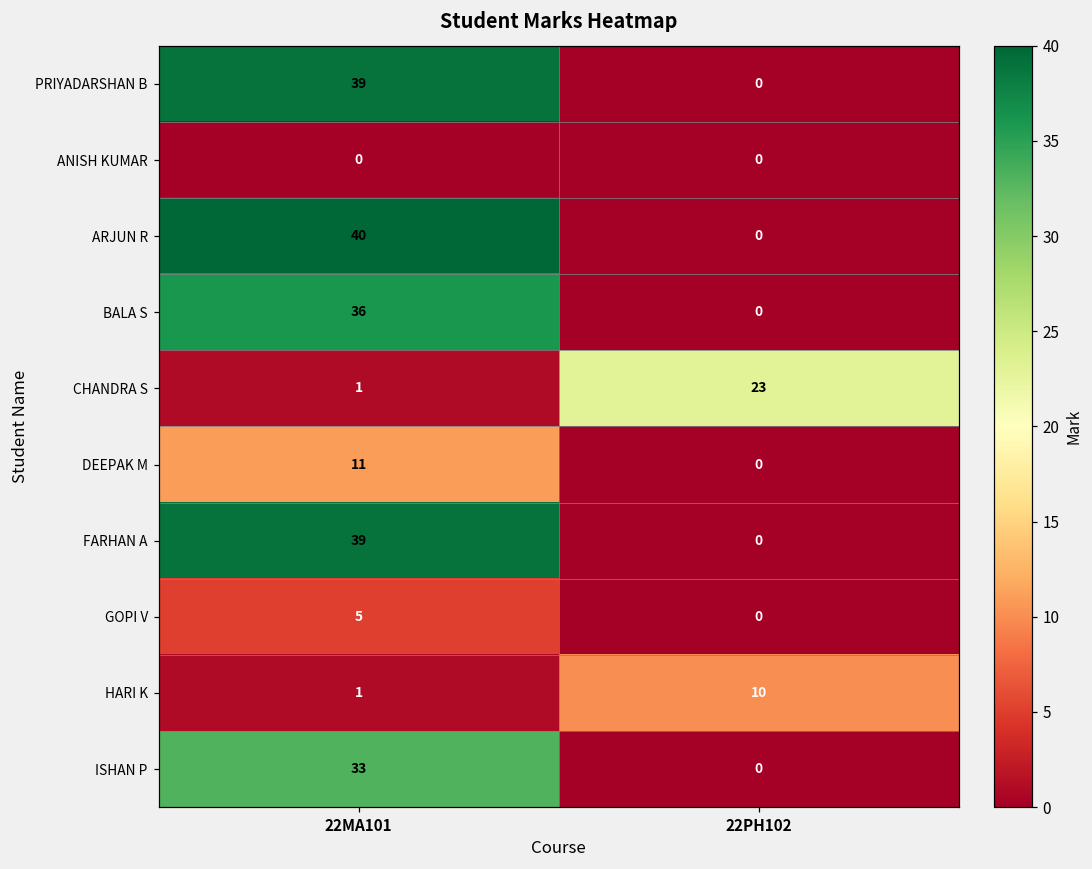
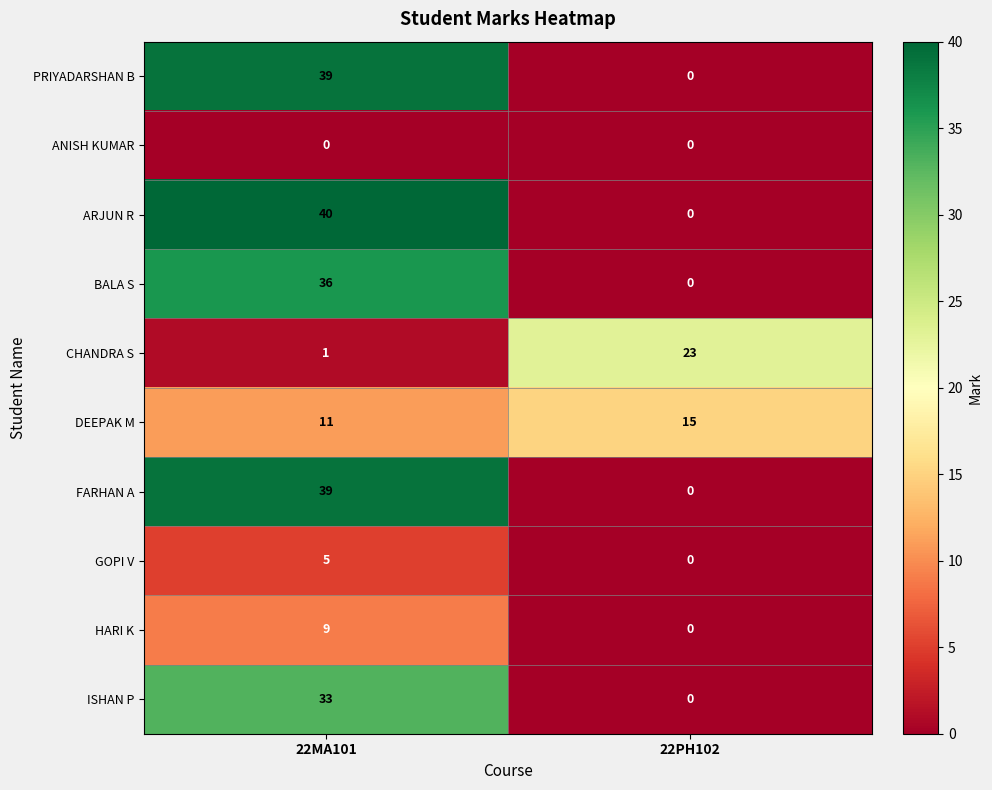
  {
    "PRIYADARSHAN B": {
      "22MA101": 39,
      "22PH102": 0
    },
    "ANISH KUMAR": {
      "22MA101": 0,
      "22PH102": 0
    },
    "ARJUN R": {
      "22MA101": 40,
      "22PH102": 0
    },
    "BALA S": {
      "22MA101": 36,
      "22PH102": 0
    },
    "CHANDRA S": {
      "22MA101": 1,
      "22PH102": 23
    },
    "DEEPAK M": {
      "22MA101": 11,
-     "22PH102": 0
+     "22PH102": 15
    },
    "FARHAN A": {
      "22MA101": 39,
      "22PH102": 0
    },
    "GOPI V": {
      "22MA101": 5,
      "22PH102": 0
    },
    "HARI K": {
-     "22MA101": 1,
-     "22PH102": 10
+     "22MA101": 9,
+     "22PH102": 0
    },
    "ISHAN P": {
      "22MA101": 33,
      "22PH102": 0
    }
  }
